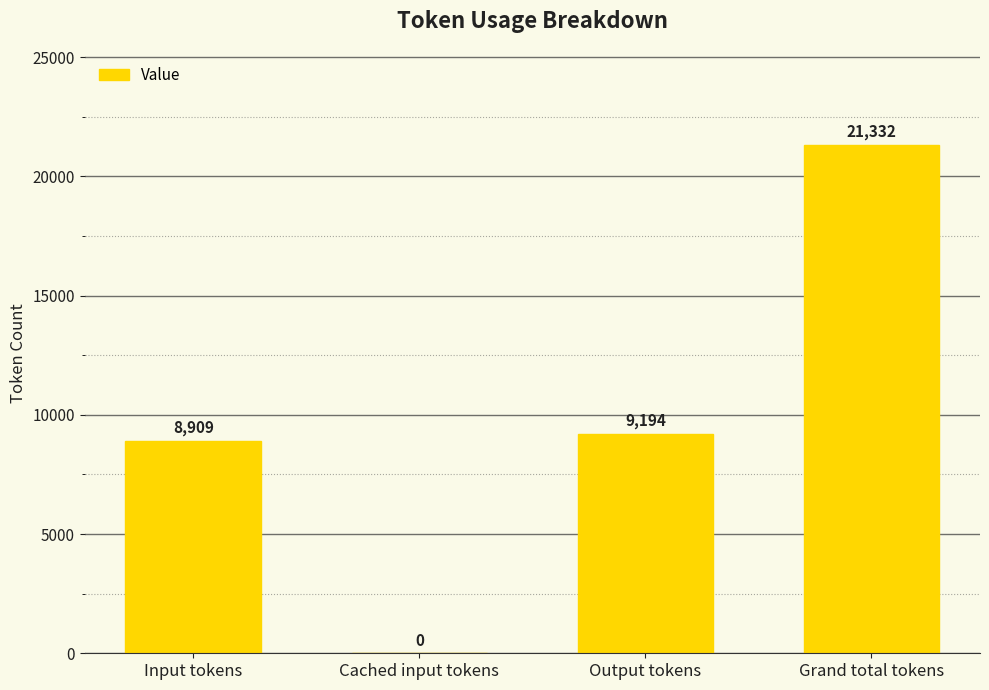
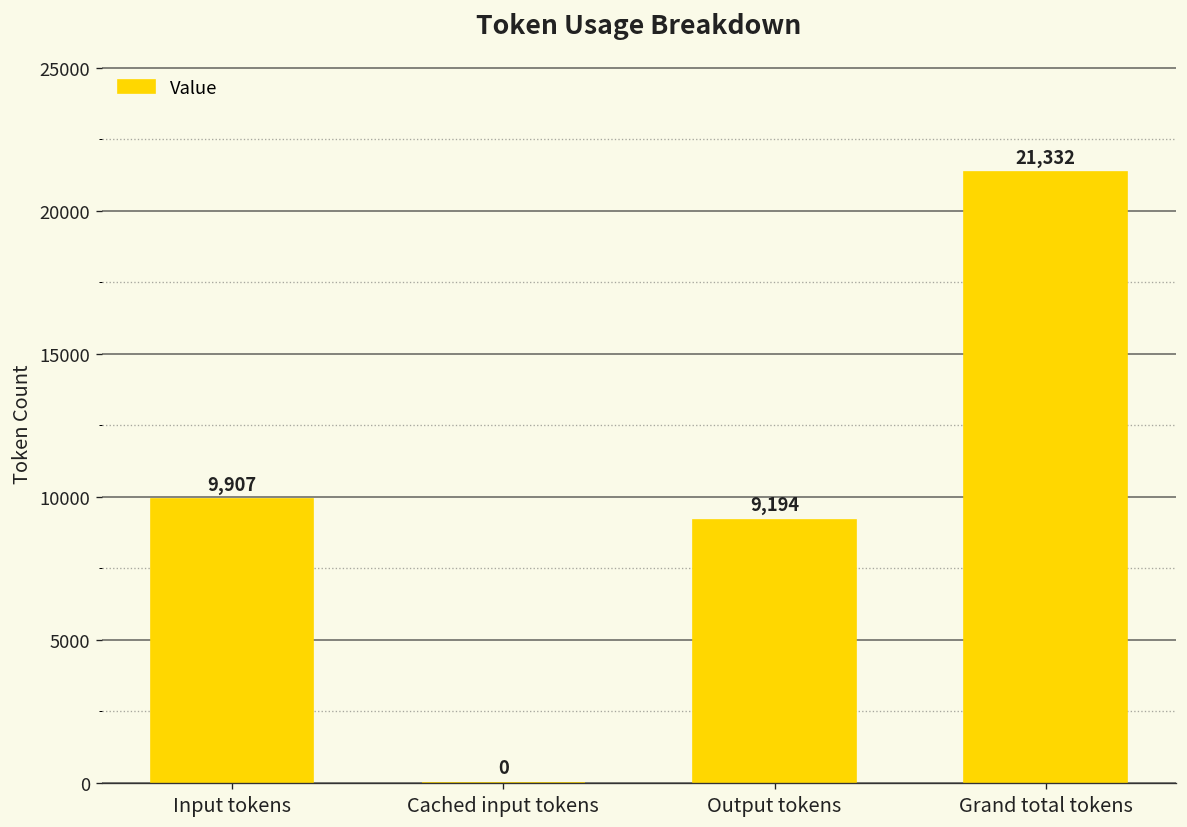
  {
-   "Input tokens": "8,909",
+   "Input tokens": "9,907",
    "Cached input tokens": "0",
    "Output tokens": "9,194",
    "Grand total tokens": "21,332"
  }
